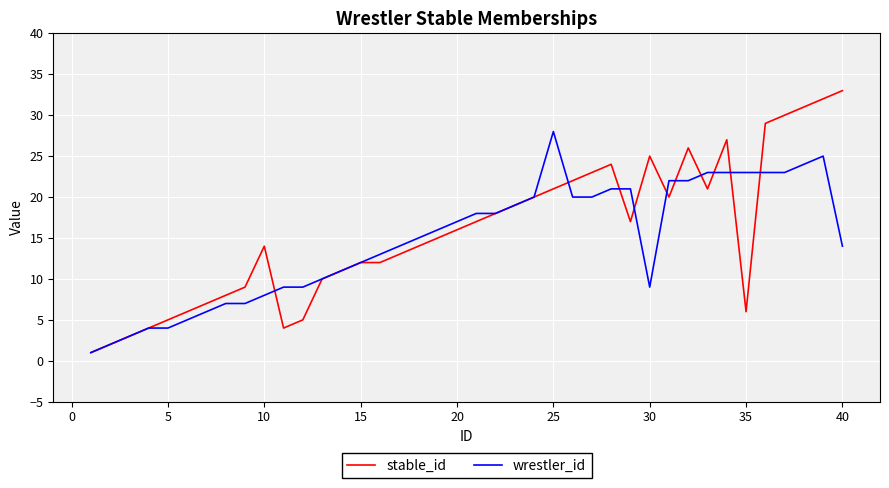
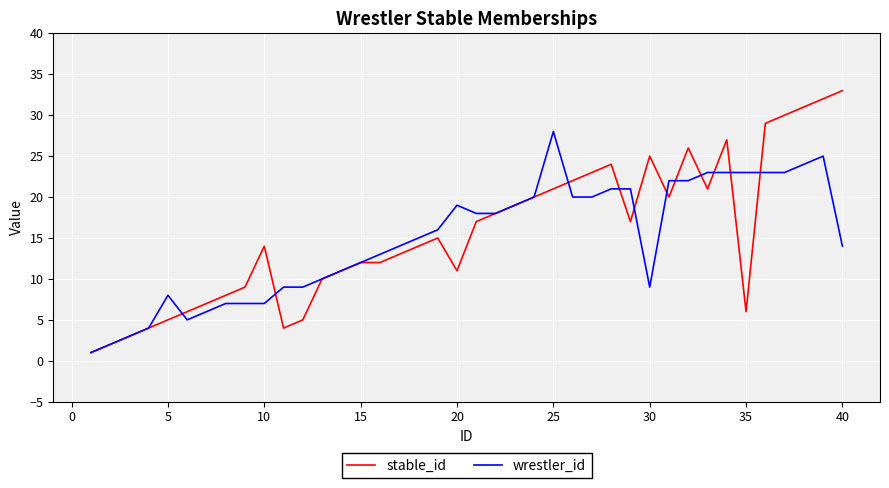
  {
    "stable_id": {
      "5": 5,
      "10": 14,
-     "20": 16,
+     "20": 11,
      "25": 21,
      "30": 25,
      "35": 6,
      "40": 33
    },
    "wrestler_id": {
-     "5": 4,
-     "10": 8,
-     "20": 17,
+     "5": 8,
+     "10": 7,
+     "20": 19,
      "25": 28,
      "30": 9,
      "35": 23,
      "40": 14
    }
  }
